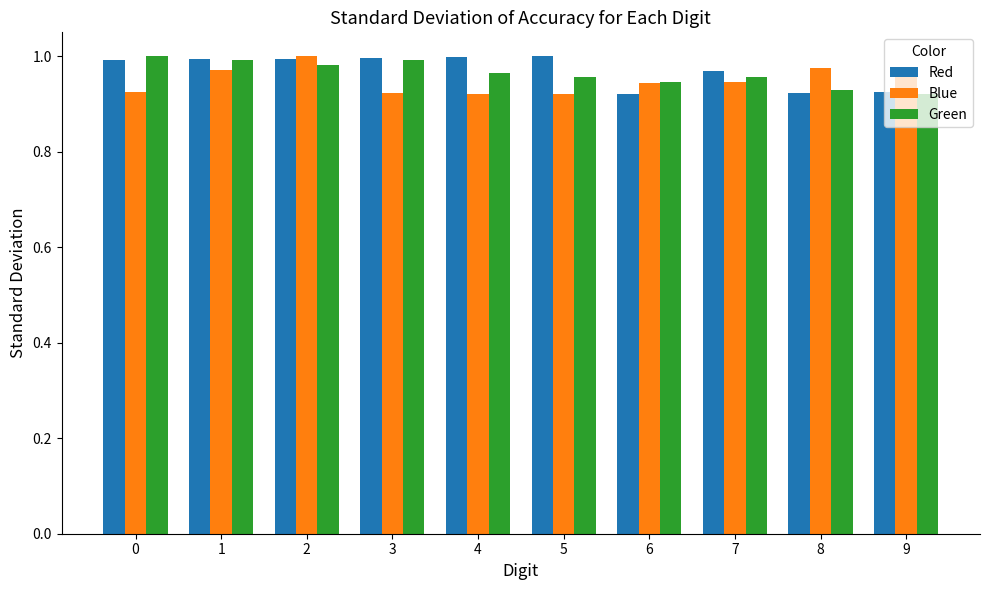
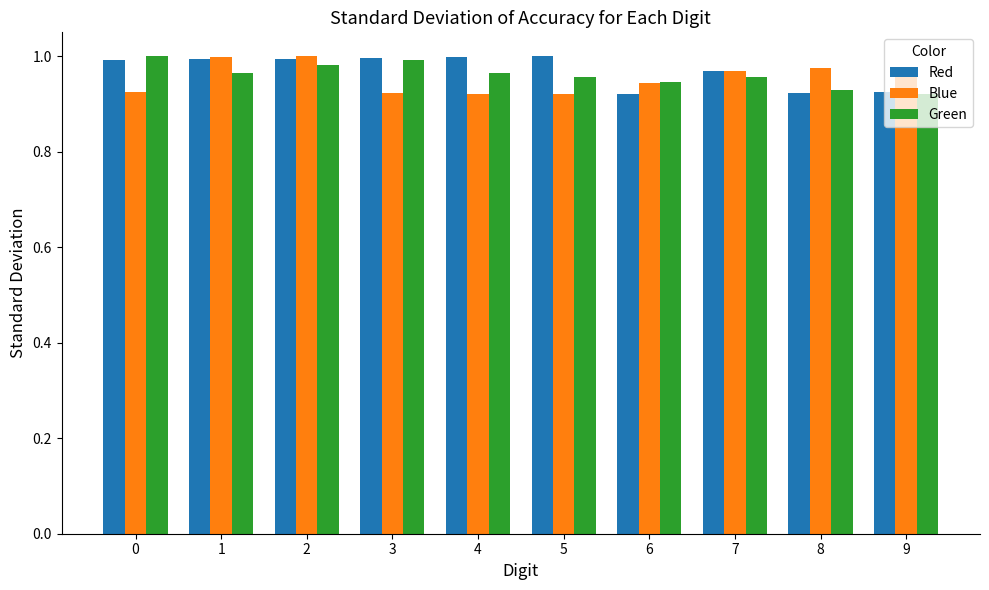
  {
    "Red": {
      "0": 0.99,
      "1": 0.99,
      "2": 0.99,
      "3": 1.00,
      "4": 1.00,
      "5": 1.00,
      "6": 0.92,
      "7": 0.97,
      "8": 0.92
    },
    "Blue": {
      "0": 0.93,
-     "1": 0.97,
+     "1": 1.00,
      "2": 1.00,
      "3": 0.92,
      "4": 0.92,
      "5": 0.92,
      "6": 0.94,
-     "7": 0.95,
+     "7": 0.97,
      "8": 0.97
    },
    "Green": {
      "0": 1.00,
-     "1": 0.99,
+     "1": 0.96,
      "2": 0.98,
      "3": 0.99,
      "4": 0.96,
      "5": 0.96,
      "6": 0.95,
      "7": 0.96,
      "8": 0.93
    }
  }
